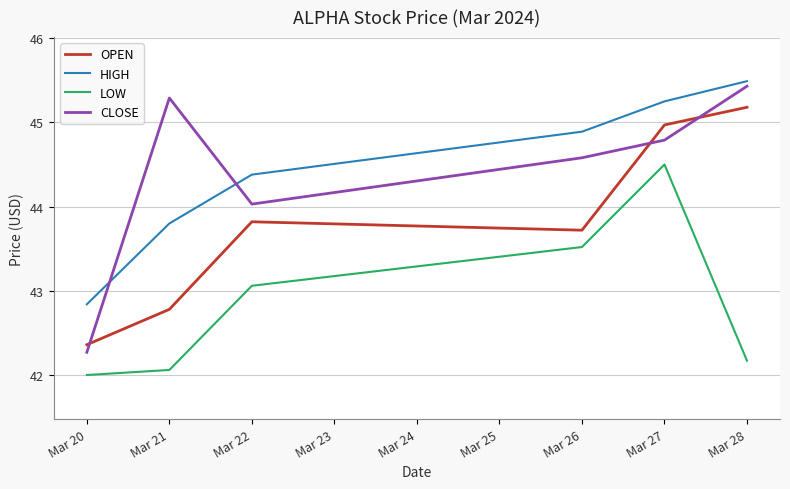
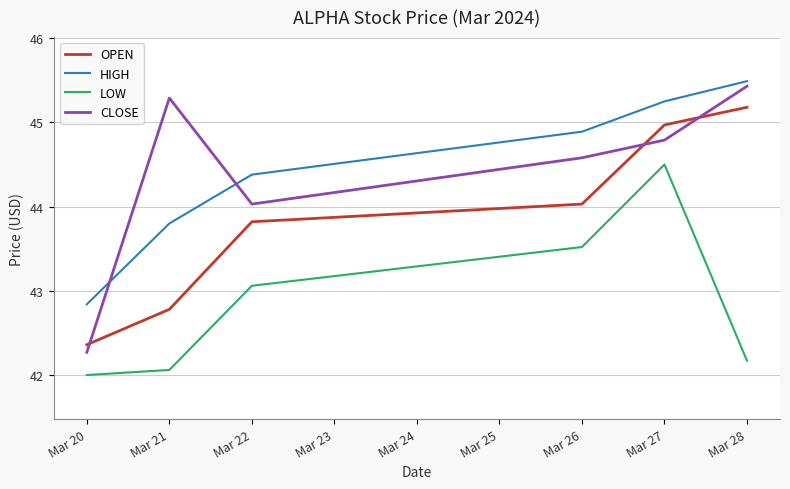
  {
    "OPEN": {
      "Mar 20": 42.4,
      "Mar 21": 42.8,
      "Mar 22": 43.8,
-     "Mar 26": 43.7,
+     "Mar 26": 44.0,
      "Mar 27": 45.0,
      "Mar 28": 45.2
    },
    "HIGH": {
      "Mar 20": 42.8,
      "Mar 21": 43.8,
      "Mar 22": 44.4,
      "Mar 26": 44.9,
      "Mar 27": 45.3,
      "Mar 28": 45.5
    },
    "LOW": {
      "Mar 20": 42.0,
      "Mar 21": 42.1,
      "Mar 22": 43.1,
      "Mar 26": 43.5,
      "Mar 27": 44.5,
      "Mar 28": 42.2
    },
    "CLOSE": {
      "Mar 20": 42.3,
      "Mar 21": 45.3,
      "Mar 22": 44.0,
      "Mar 26": 44.6,
      "Mar 27": 44.8,
      "Mar 28": 45.4
    }
  }
